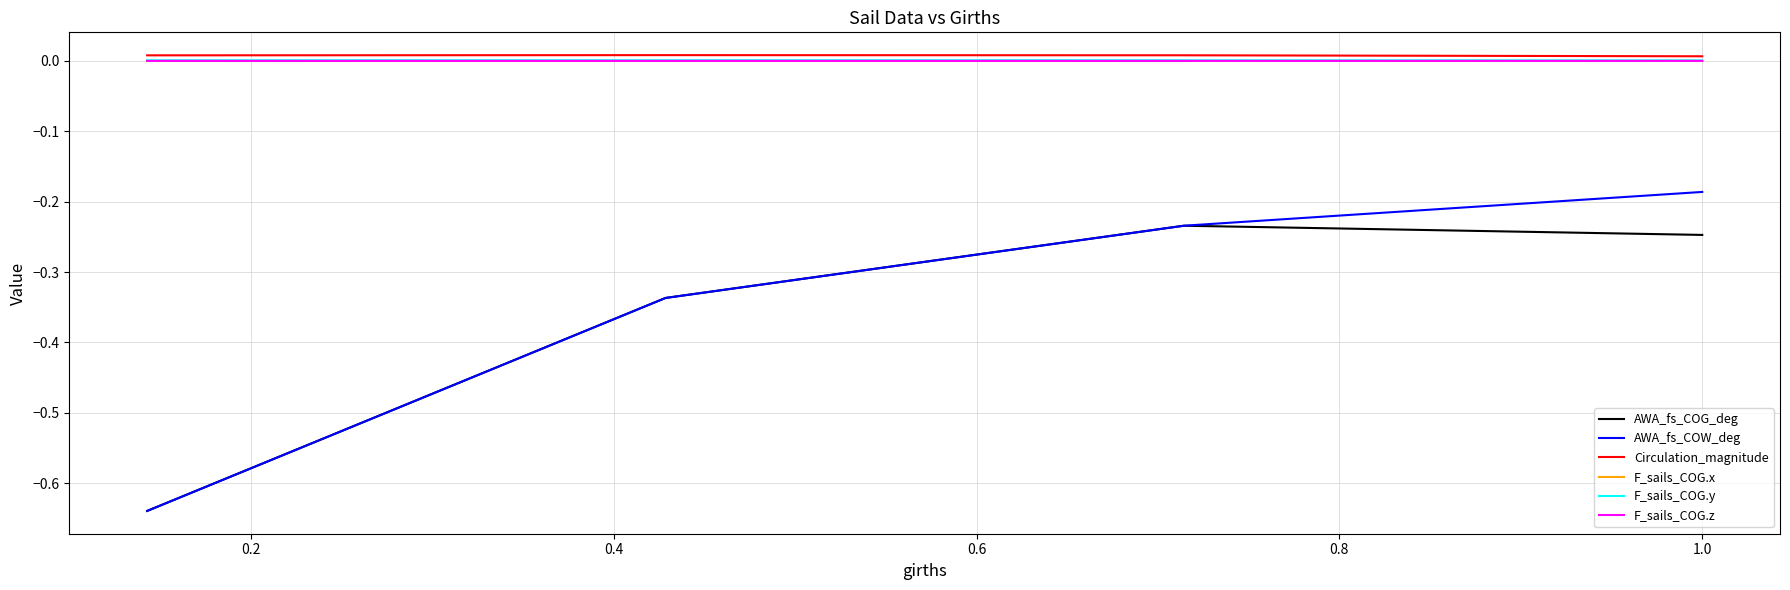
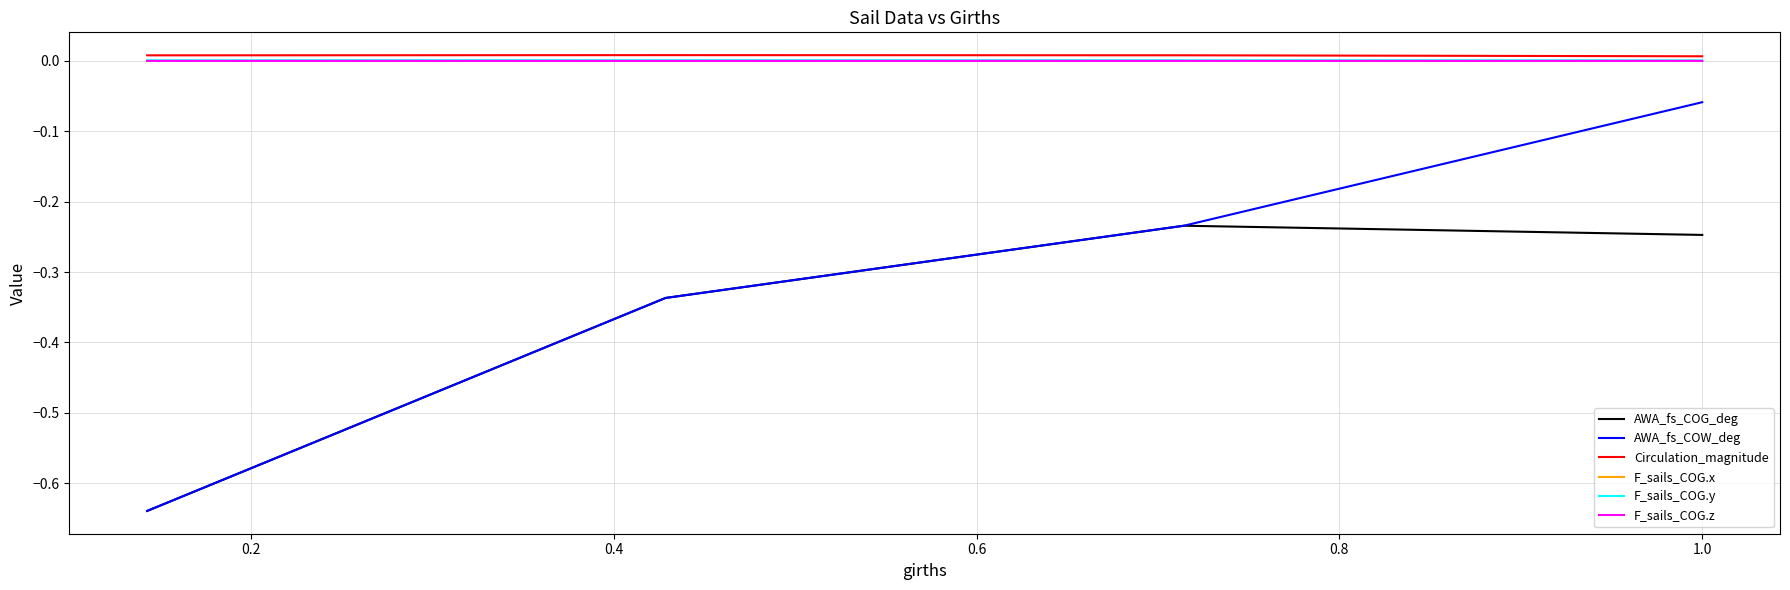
  {
    "AWA_fs_COG_deg": {
      "1.0": -0.25
    },
    "AWA_fs_COW_deg": {
-     "1.0": -0.19
+     "1.0": -0.06
    },
    "Circulation_magnitude": {
      "1.0": 0.01
    }
  }
